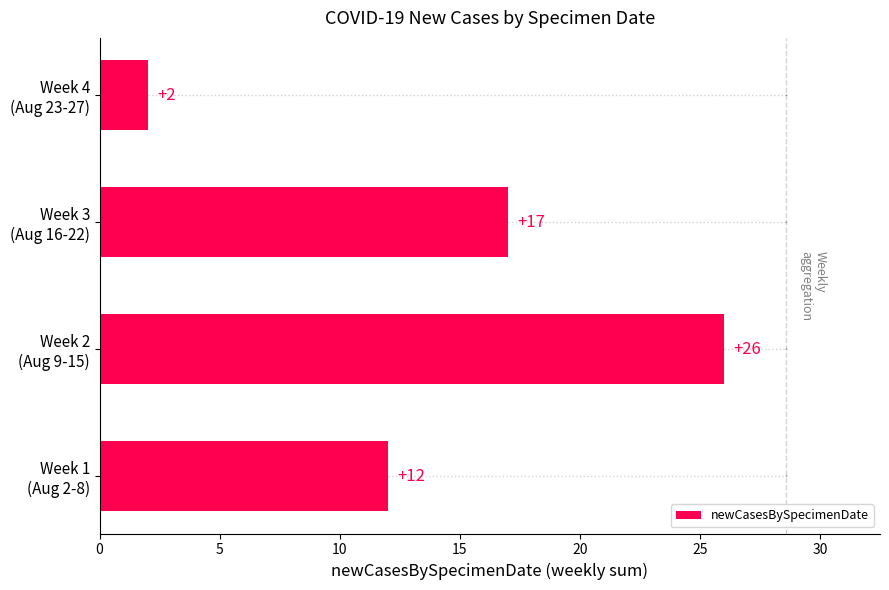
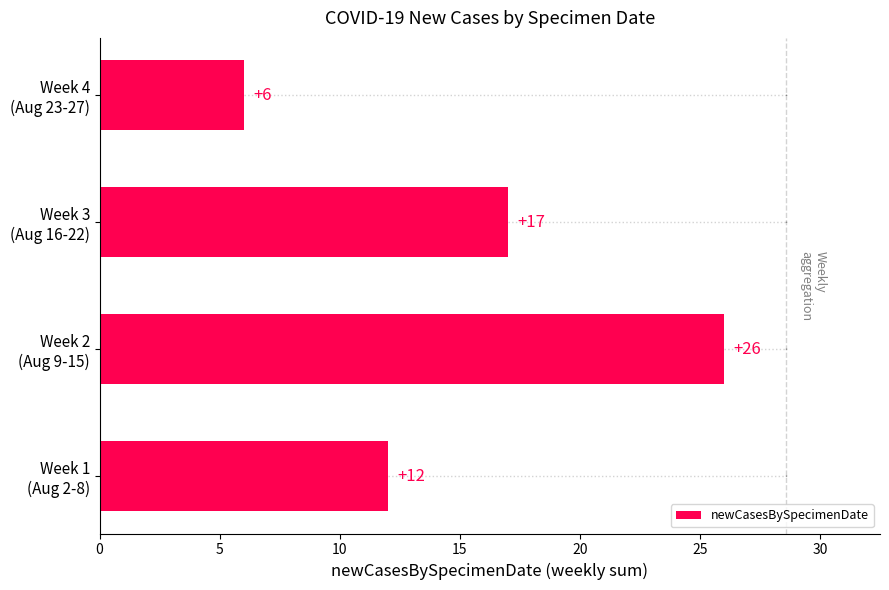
  {
    "newCasesBySpecimenDate": {
-     "Week 4 (Aug 23-27)": "+2",
+     "Week 4 (Aug 23-27)": "+6",
      "Week 3 (Aug 16-22)": "+17",
      "Week 2 (Aug 9-15)": "+26",
      "Week 1 (Aug 2-8)": "+12"
    }
  }
